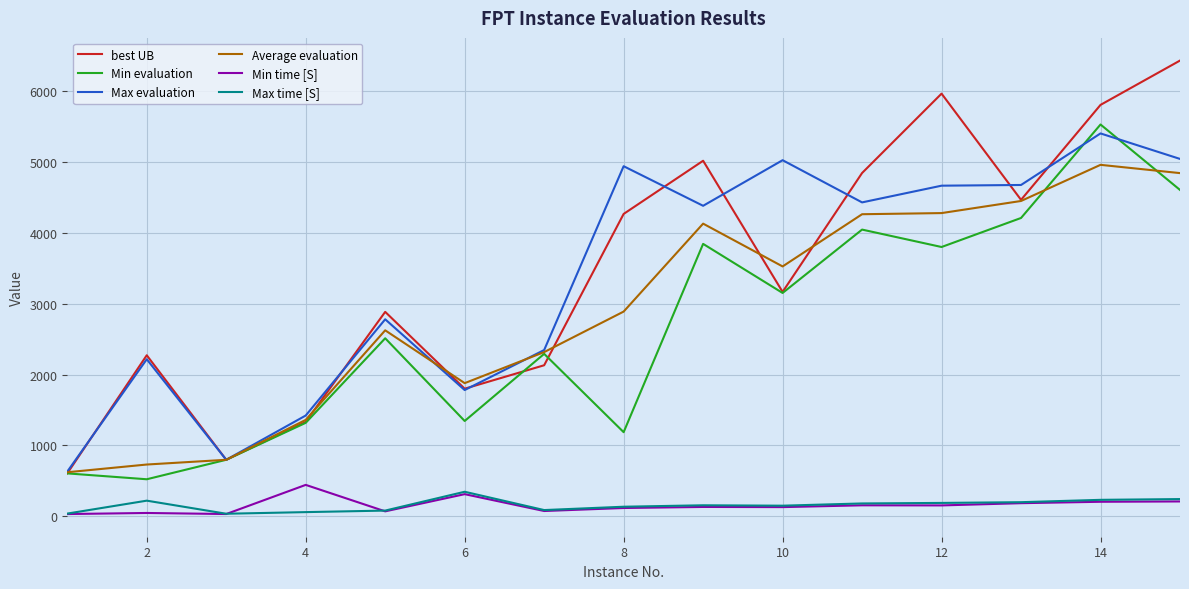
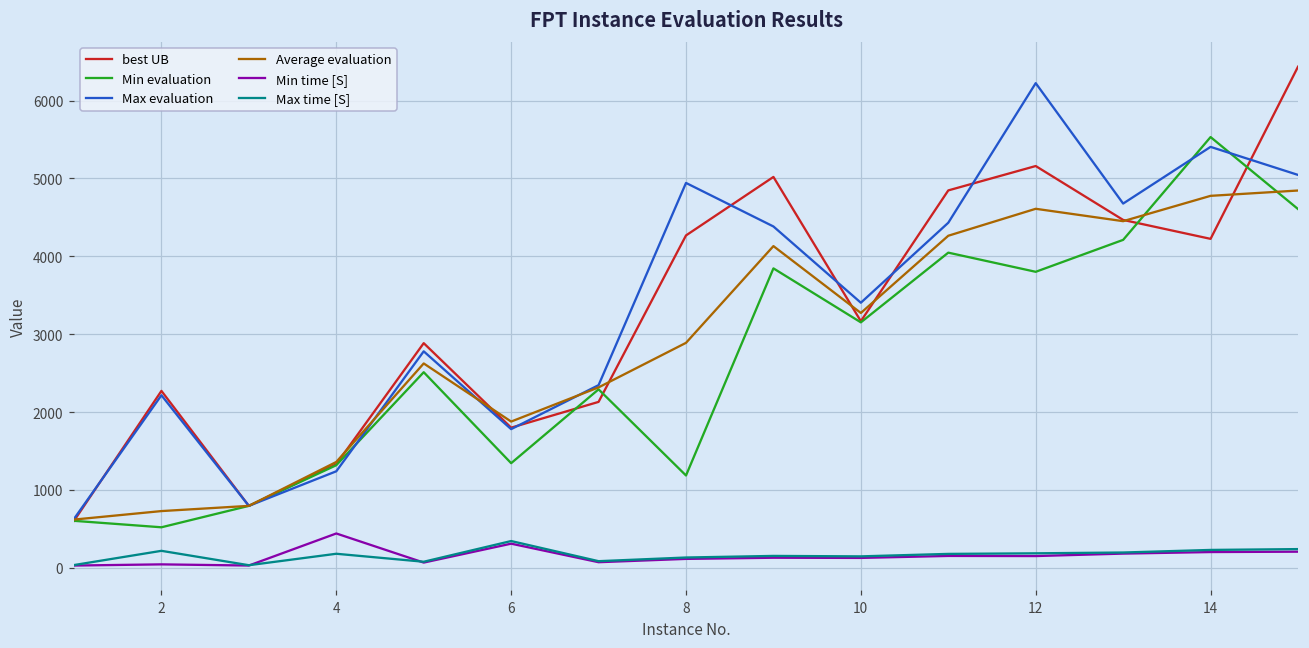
  {
    "best UB": {
      "2": 2300,
      "8": 4300,
-     "12": 6000,
-     "14": 5800
+     "12": 5200,
+     "14": 4200
    },
    "Min evaluation": {
      "2": 500,
      "6": 1300,
      "8": 1200,
      "12": 3800,
      "14": 5500
    },
    "Max evaluation": {
      "2": 2200,
-     "4": 1400,
+     "4": 1200,
      "8": 4900,
-     "10": 5000,
-     "12": 4700,
+     "10": 3400,
+     "12": 6200,
      "14": 5400
    },
    "Average evaluation": {
      "2": 700,
      "6": 1900,
      "8": 2900,
-     "10": 3500,
-     "12": 4300,
-     "14": 5000
+     "10": 3300,
+     "12": 4600,
+     "14": 4800
    },
    "Min time [S]": {
      "2": 0,
      "4": 400
    },
    "Max time [S]": {
      "2": 200,
-     "4": 100
+     "4": 200
    }
  }
